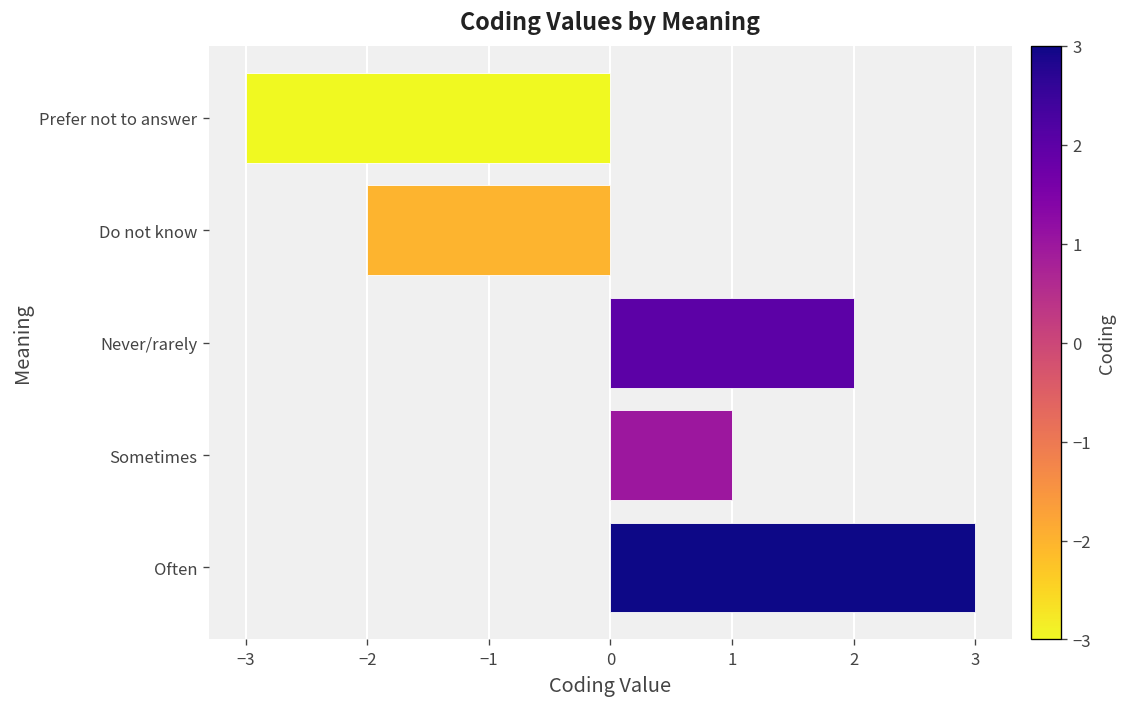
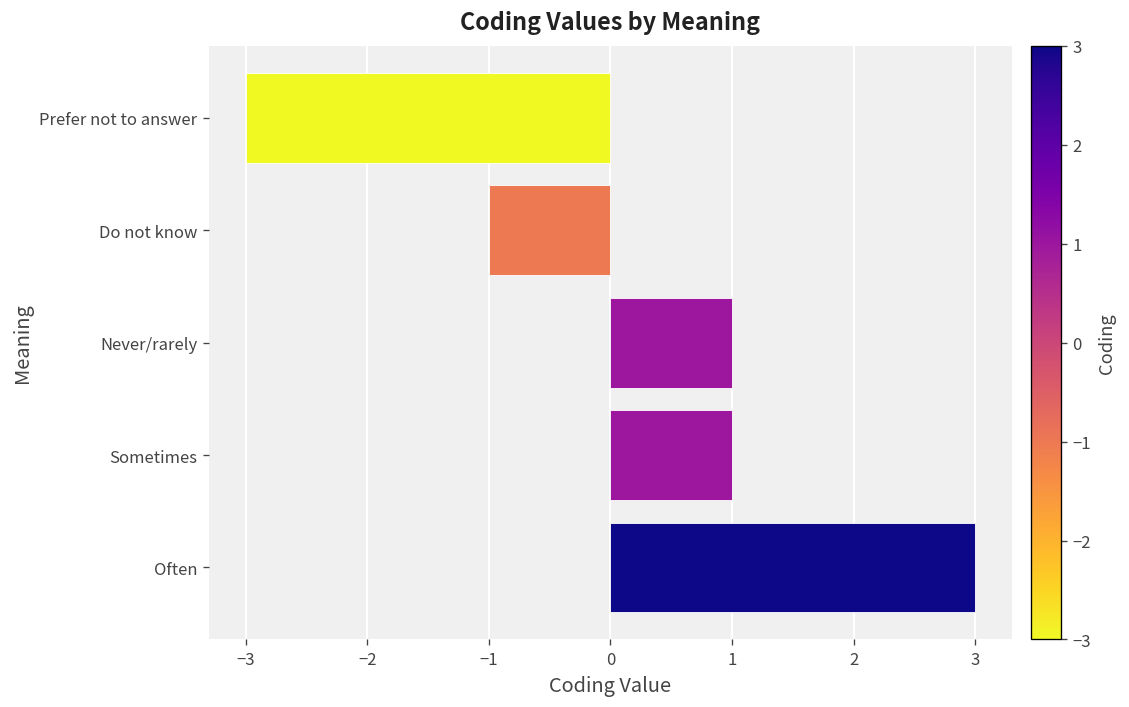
  {
    "Prefer not to answer": -3,
-   "Do not know": -2,
-   "Never/rarely": 2,
+   "Do not know": -1,
+   "Never/rarely": 1,
    "Sometimes": 1,
    "Often": 3
  }
